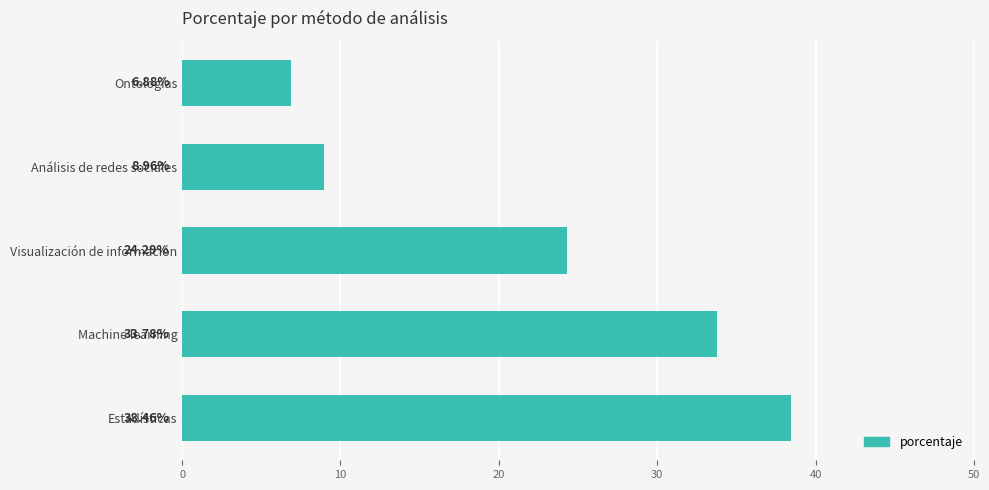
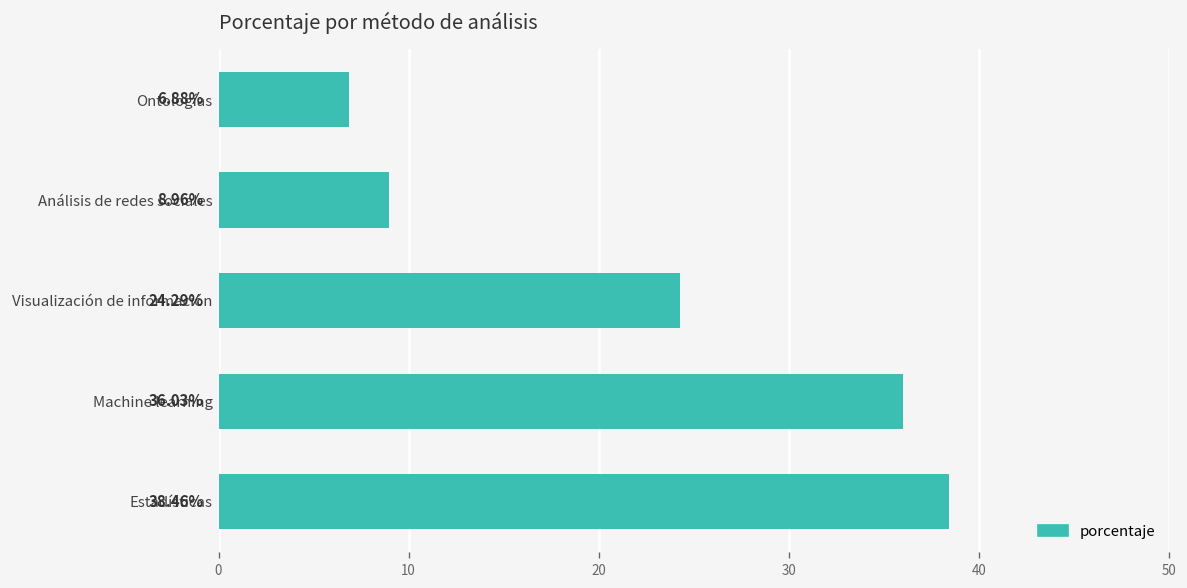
  {
-   "Machine learning": "33.78%"
+   "Machine learning": "36.03%"
  }
